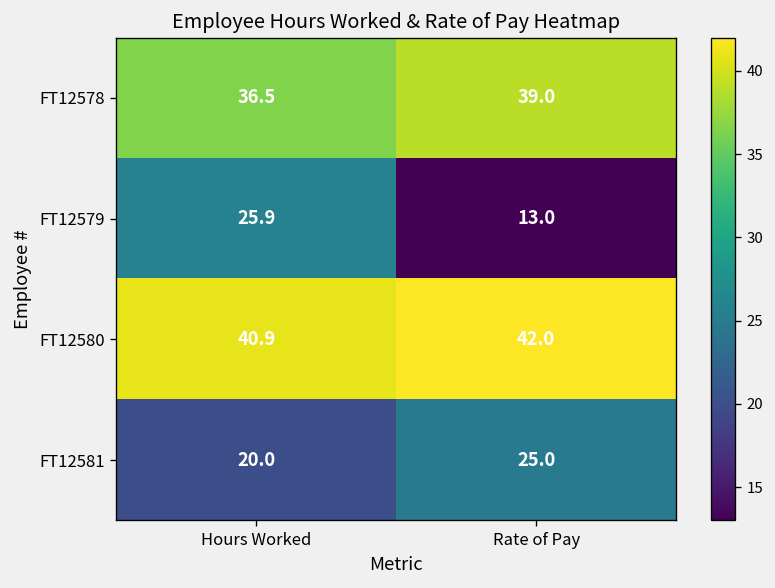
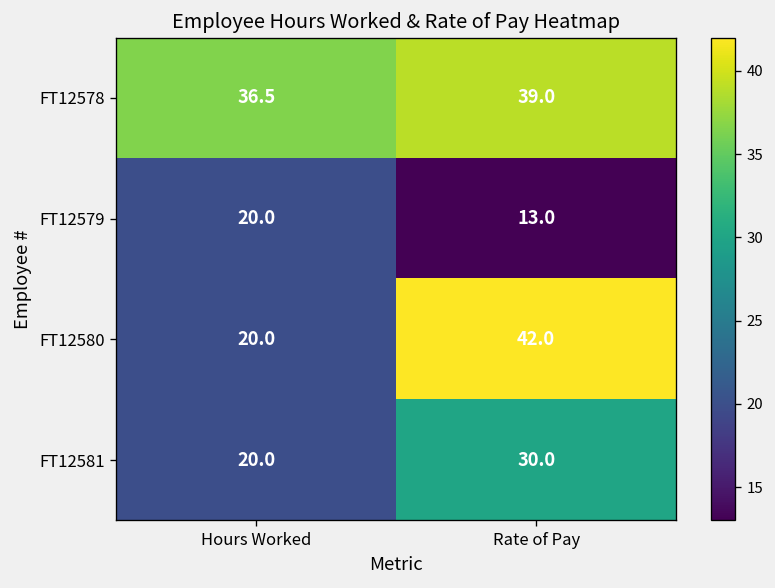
  {
    "FT12578": {
      "Hours Worked": 36.5,
      "Rate of Pay": 39.0
    },
    "FT12579": {
-     "Hours Worked": 25.9,
+     "Hours Worked": 20.0,
      "Rate of Pay": 13.0
    },
    "FT12580": {
-     "Hours Worked": 40.9,
+     "Hours Worked": 20.0,
      "Rate of Pay": 42.0
    },
    "FT12581": {
      "Hours Worked": 20.0,
-     "Rate of Pay": 25.0
+     "Rate of Pay": 30.0
    }
  }
